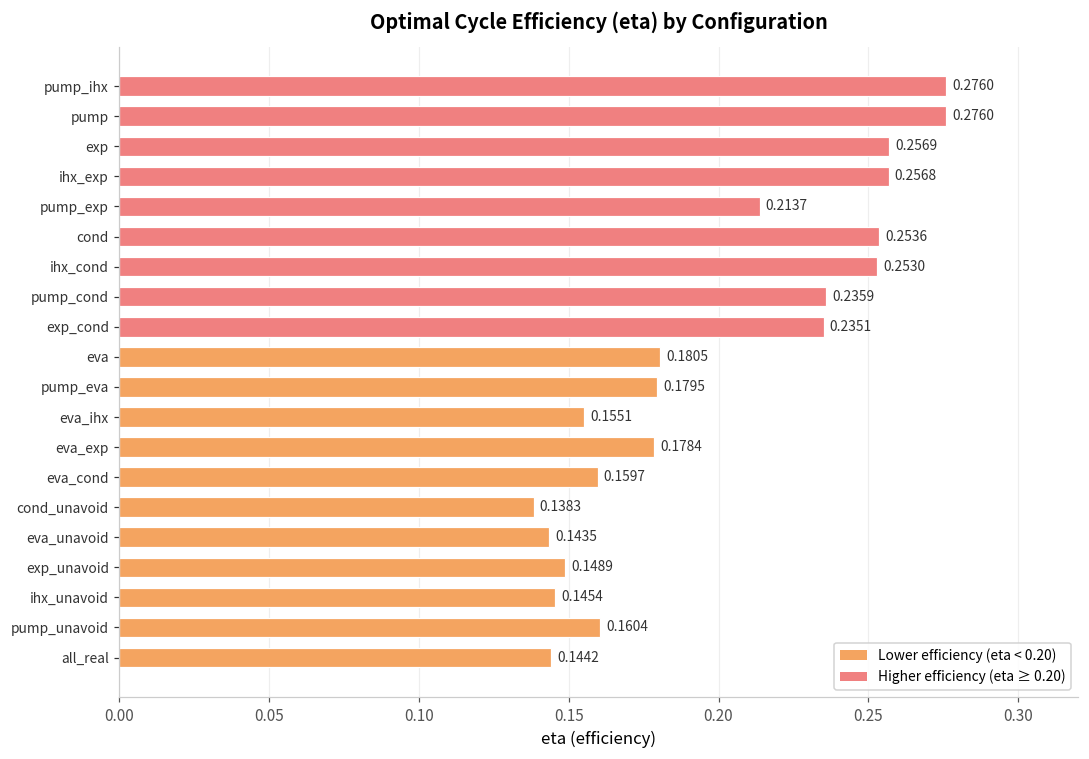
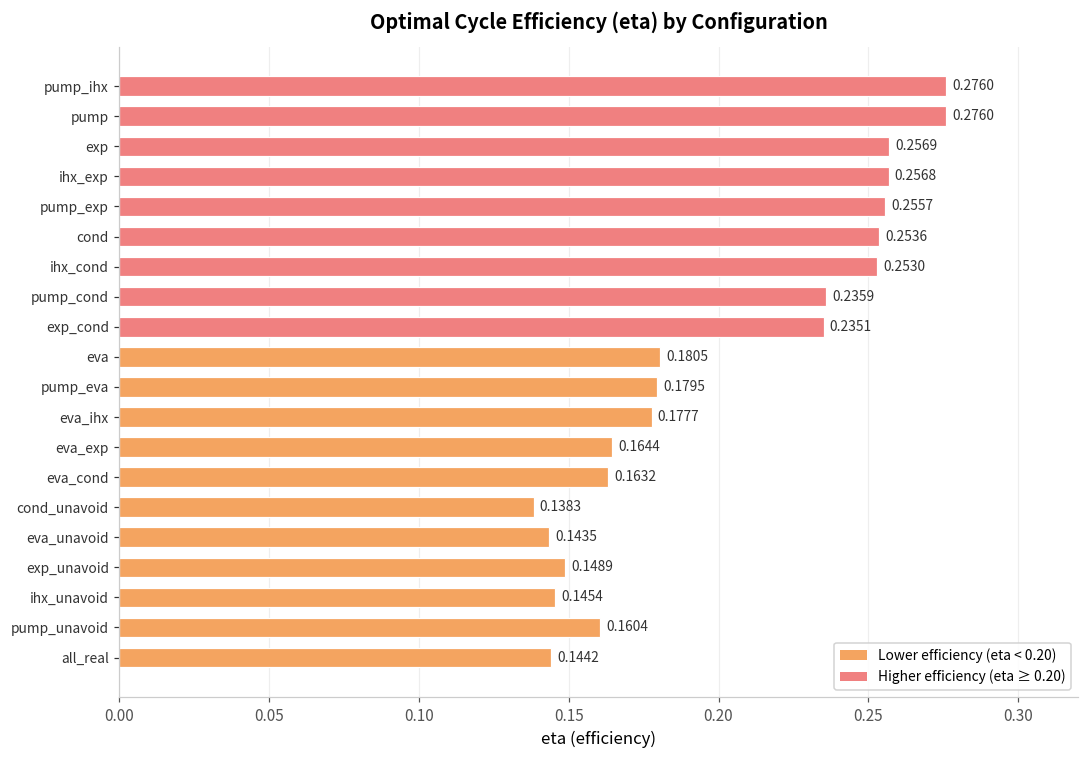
  {
    "pump_ihx": 0.2760,
    "pump": 0.2760,
    "exp": 0.2569,
    "ihx_exp": 0.2568,
-   "pump_exp": 0.2137,
+   "pump_exp": 0.2557,
    "cond": 0.2536,
    "ihx_cond": 0.2530,
    "pump_cond": 0.2359,
    "exp_cond": 0.2351,
    "eva": 0.1805,
    "pump_eva": 0.1795,
-   "eva_ihx": 0.1551,
-   "eva_exp": 0.1784,
-   "eva_cond": 0.1597,
+   "eva_ihx": 0.1777,
+   "eva_exp": 0.1644,
+   "eva_cond": 0.1632,
    "cond_unavoid": 0.1383,
    "eva_unavoid": 0.1435,
    "exp_unavoid": 0.1489,
    "ihx_unavoid": 0.1454,
    "pump_unavoid": 0.1604,
    "all_real": 0.1442
  }
